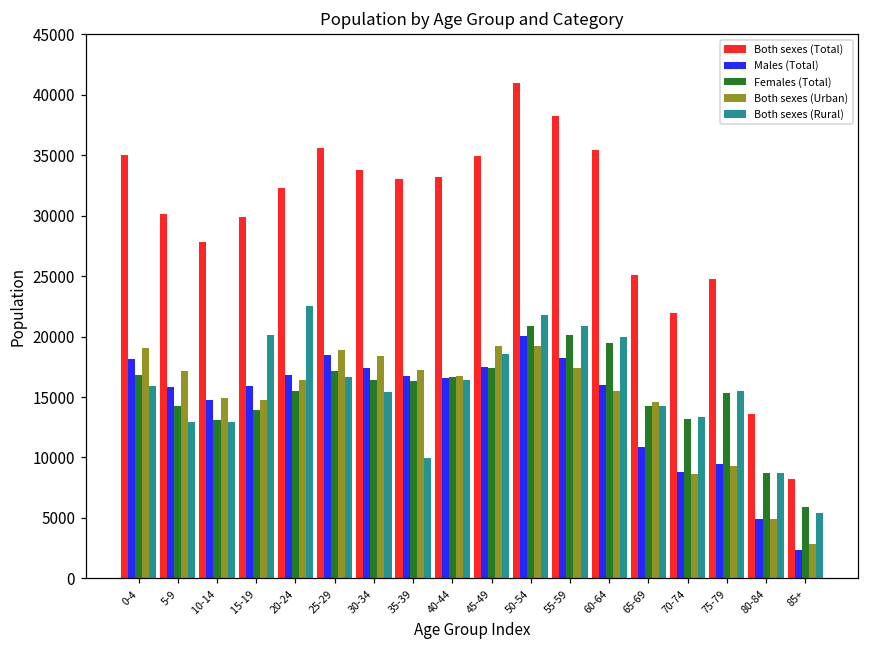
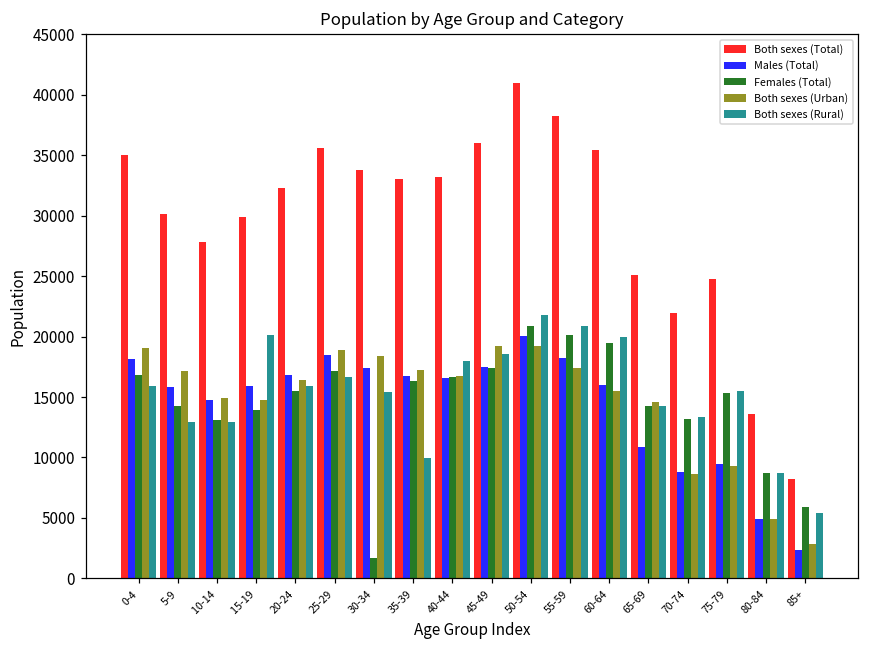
  {
    "Both sexes (Total)": {
      "0-4": 35000,
      "5-9": 30100,
      "10-14": 27800,
      "15-19": 29900,
      "20-24": 32300,
      "25-29": 35600,
      "30-34": 33800,
      "35-39": 33100,
      "40-44": 33200,
-     "45-49": 34900,
+     "45-49": 36000,
      "50-54": 41000,
      "55-59": 38300,
      "60-64": 35400,
      "65-69": 25100,
      "70-74": 21900,
      "75-79": 24800,
      "80-84": 13600,
      "85+": 8200
    },
    "Males (Total)": {
      "0-4": 18200,
      "5-9": 15900,
      "10-14": 14800,
      "15-19": 15900,
      "20-24": 16800,
      "25-29": 18500,
      "30-34": 17400,
      "35-39": 16700,
      "40-44": 16500,
      "45-49": 17500,
      "50-54": 20000,
      "55-59": 18200,
      "60-64": 16000,
      "65-69": 10800,
      "70-74": 8800,
      "75-79": 9500,
      "80-84": 4900,
      "85+": 2300
    },
    "Females (Total)": {
      "0-4": 16800,
      "5-9": 14200,
      "10-14": 13100,
      "15-19": 14000,
      "20-24": 15500,
      "25-29": 17100,
-     "30-34": 16400,
+     "30-34": 1700,
      "35-39": 16300,
      "40-44": 16600,
      "45-49": 17400,
      "50-54": 20900,
      "55-59": 20100,
      "60-64": 19500,
      "65-69": 14200,
      "70-74": 13200,
      "75-79": 15300,
      "80-84": 8700,
      "85+": 5900
    },
    "Both sexes (Urban)": {
      "0-4": 19100,
      "5-9": 17200,
      "10-14": 14900,
      "15-19": 14800,
      "20-24": 16400,
      "25-29": 18900,
      "30-34": 18400,
      "35-39": 17300,
      "40-44": 16800,
      "45-49": 19200,
      "50-54": 19200,
      "55-59": 17400,
      "60-64": 15500,
      "65-69": 14600,
      "70-74": 8600,
      "75-79": 9300,
      "80-84": 4900,
      "85+": 2800
    },
    "Both sexes (Rural)": {
      "0-4": 15900,
      "5-9": 13000,
      "10-14": 12900,
      "15-19": 20100,
-     "20-24": 22500,
+     "20-24": 15900,
      "25-29": 16700,
      "30-34": 15400,
      "35-39": 10000,
-     "40-44": 16400,
+     "40-44": 18000,
      "45-49": 18600,
      "50-54": 21800,
      "55-59": 20900,
      "60-64": 19900,
      "65-69": 14200,
      "70-74": 13300,
      "75-79": 15500,
      "80-84": 8700,
      "85+": 5400
    }
  }
